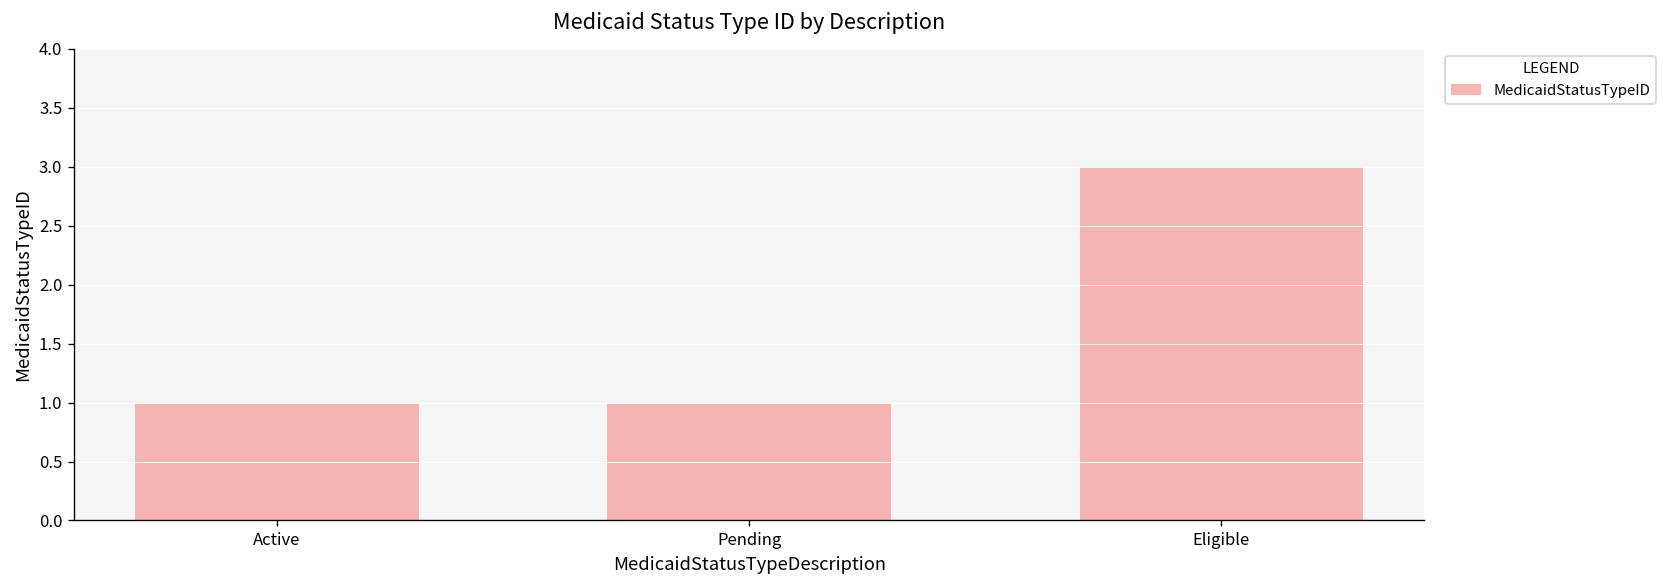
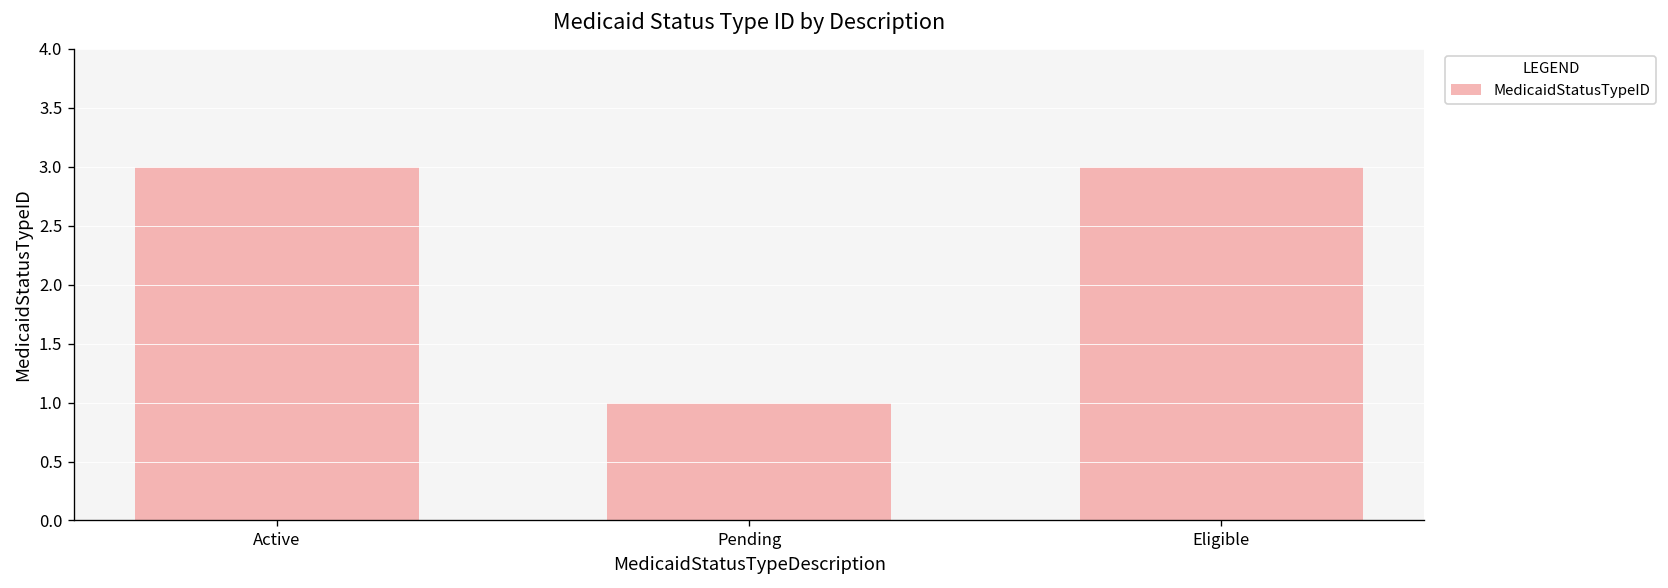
  {
-   "Active": 1,
+   "Active": 3,
    "Pending": 1,
    "Eligible": 3
  }
